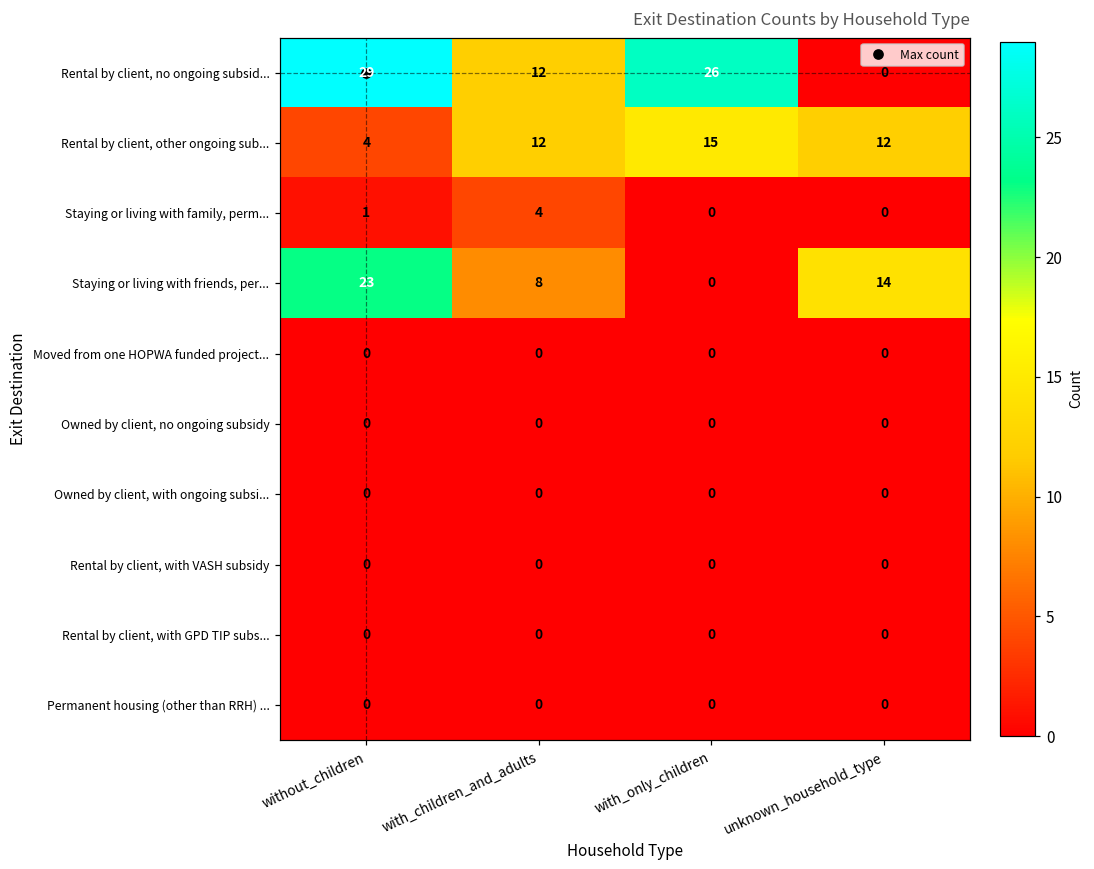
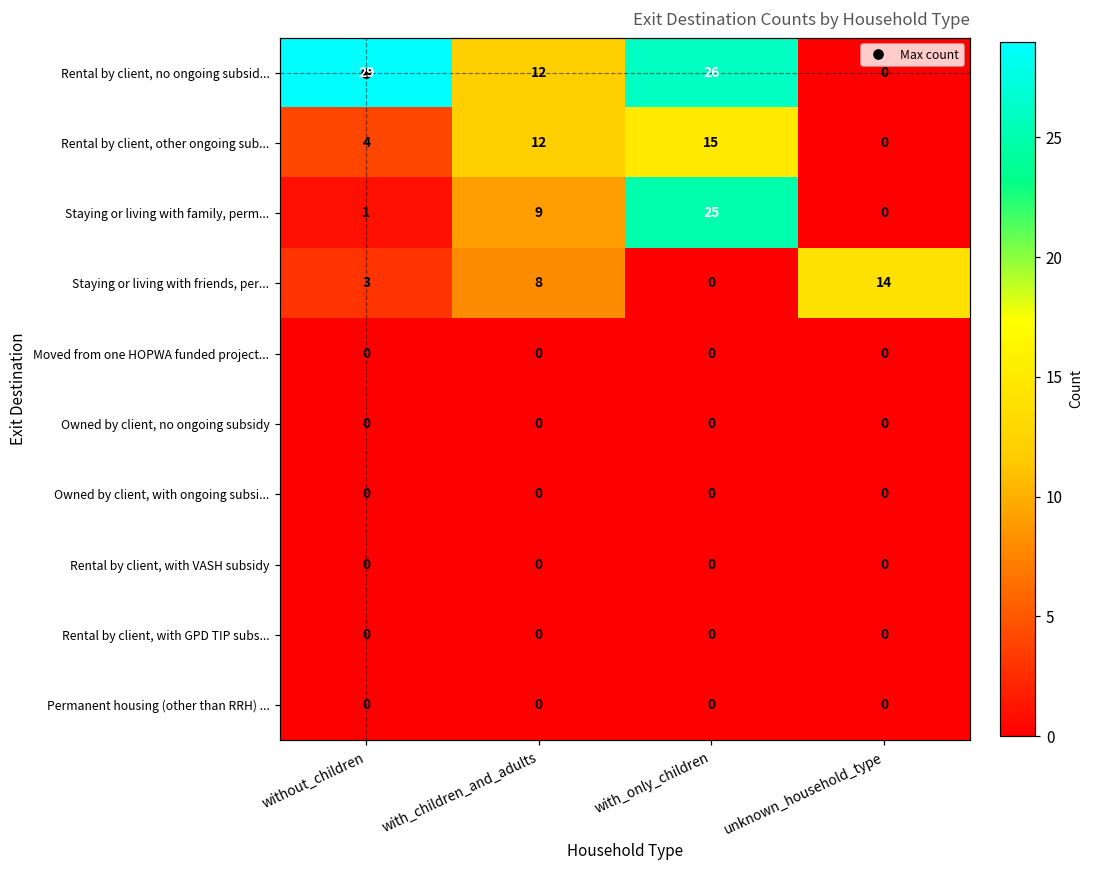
  {
    "Rental by client, no ongoing subsid...": {
      "with_children_and_adults": 12,
      "with_only_children": 26,
      "unknown_household_type": 0
    },
    "Rental by client, other ongoing sub...": {
      "without_children": 4,
      "with_children_and_adults": 12,
      "with_only_children": 15,
-     "unknown_household_type": 12
+     "unknown_household_type": 0
    },
    "Staying or living with family, perm...": {
      "without_children": 1,
-     "with_children_and_adults": 4,
-     "with_only_children": 0,
+     "with_children_and_adults": 9,
+     "with_only_children": 25,
      "unknown_household_type": 0
    },
    "Staying or living with friends, per...": {
-     "without_children": 23,
+     "without_children": 3,
      "with_children_and_adults": 8,
      "with_only_children": 0,
      "unknown_household_type": 14
    },
    "Moved from one HOPWA funded project...": {
      "without_children": 0,
      "with_children_and_adults": 0,
      "with_only_children": 0,
      "unknown_household_type": 0
    },
    "Owned by client, no ongoing subsidy": {
      "without_children": 0,
      "with_children_and_adults": 0,
      "with_only_children": 0,
      "unknown_household_type": 0
    },
    "Owned by client, with ongoing subsi...": {
      "without_children": 0,
      "with_children_and_adults": 0,
      "with_only_children": 0,
      "unknown_household_type": 0
    },
    "Rental by client, with VASH subsidy": {
      "without_children": 0,
      "with_children_and_adults": 0,
      "with_only_children": 0,
      "unknown_household_type": 0
    },
    "Rental by client, with GPD TIP subs...": {
      "without_children": 0,
      "with_children_and_adults": 0,
      "with_only_children": 0,
      "unknown_household_type": 0
    },
    "Permanent housing (other than RRH) ...": {
      "without_children": 0,
      "with_children_and_adults": 0,
      "with_only_children": 0,
      "unknown_household_type": 0
    }
  }
